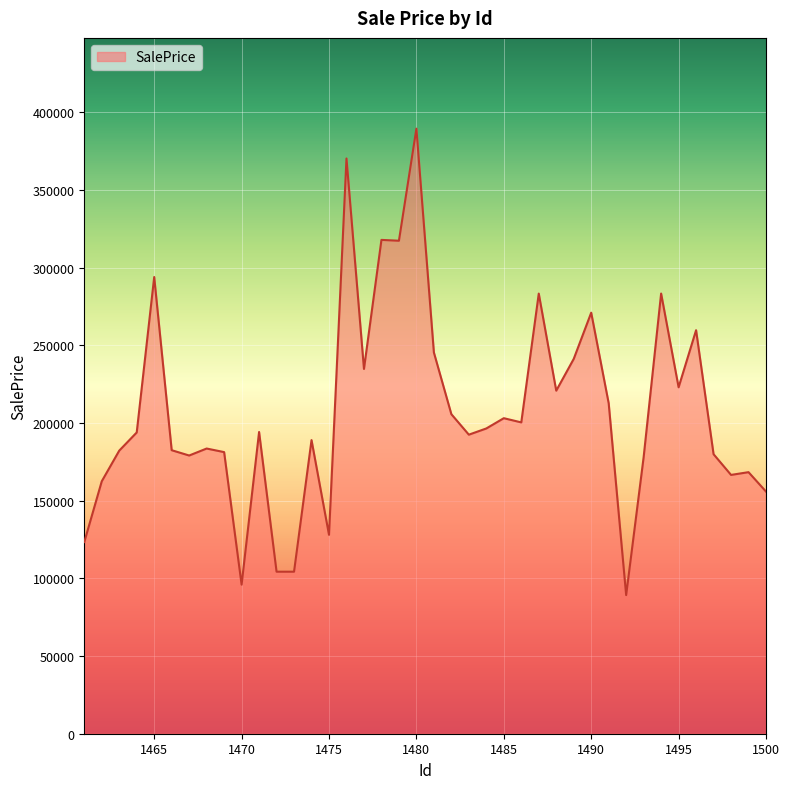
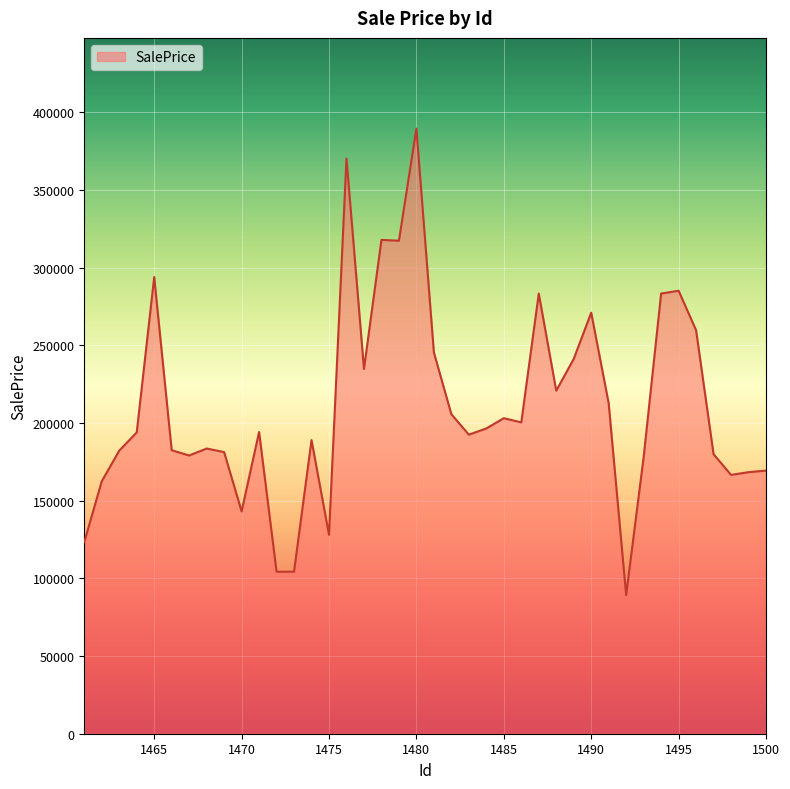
  {
    "1465": 294000,
-   "1470": 96000,
+   "1470": 143000,
    "1475": 128000,
    "1480": 389000,
    "1485": 203000,
    "1490": 271000,
-   "1495": 223000,
-   "1500": 156000
+   "1495": 285000,
+   "1500": 169000
  }
